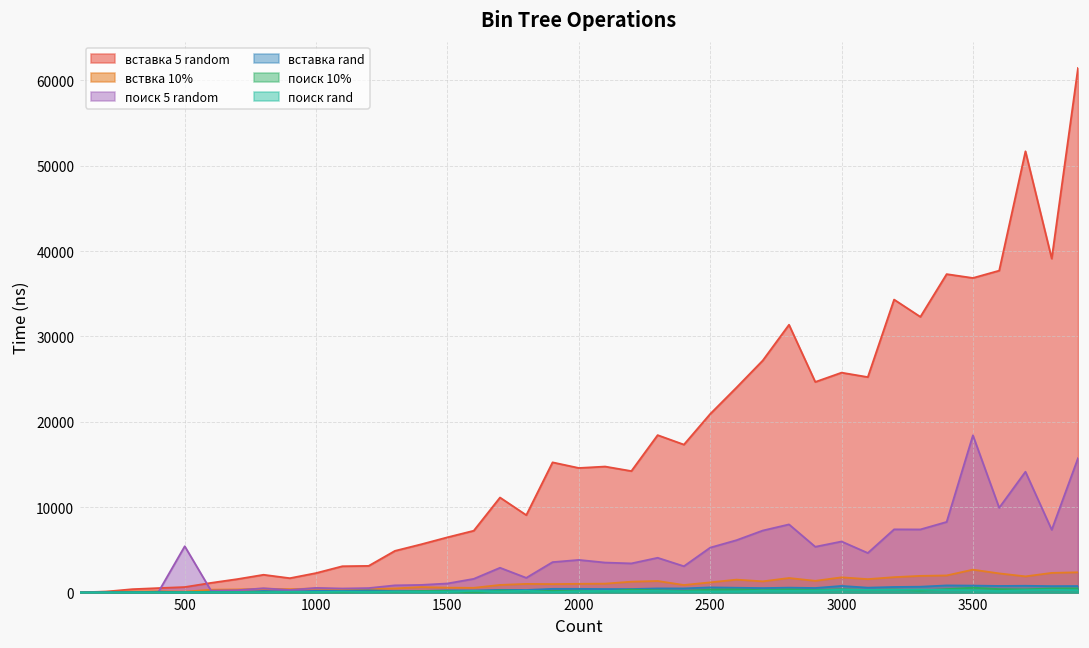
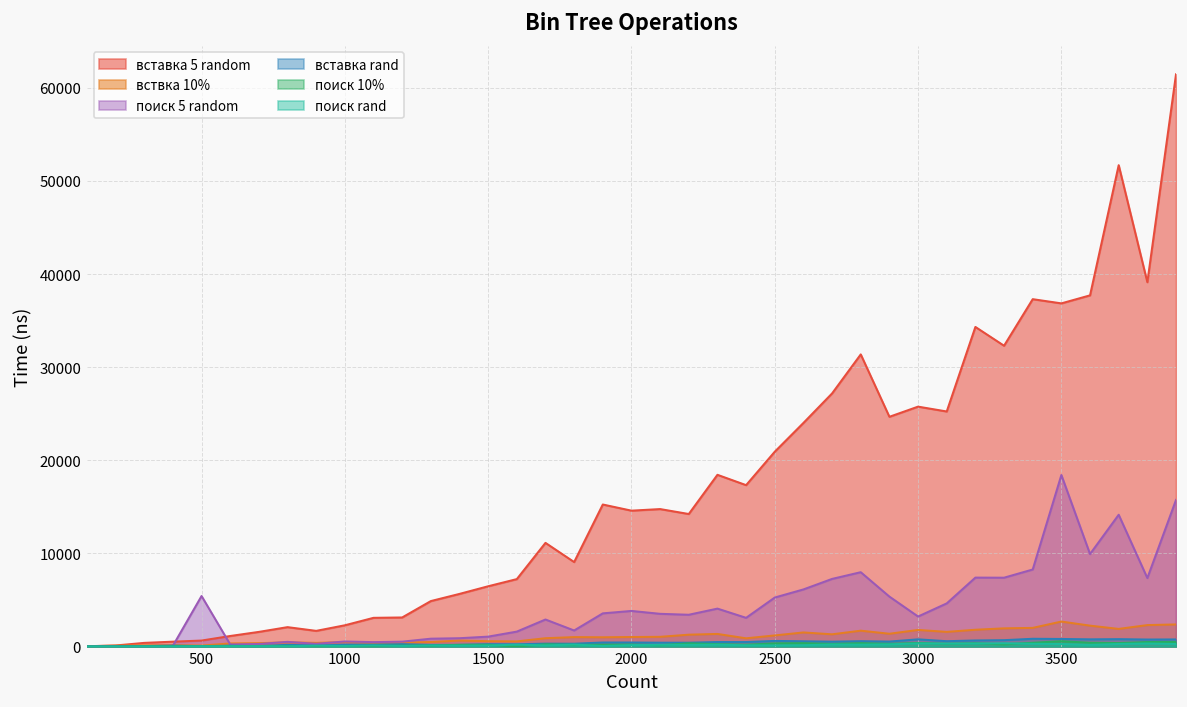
  {
    "поиск 5 random": {
      "500": 5000,
      "1500": 1000,
      "2000": 4000,
      "2500": 5000,
-     "3000": 6000,
+     "3000": 3000,
      "3500": 18000
    }
  }
